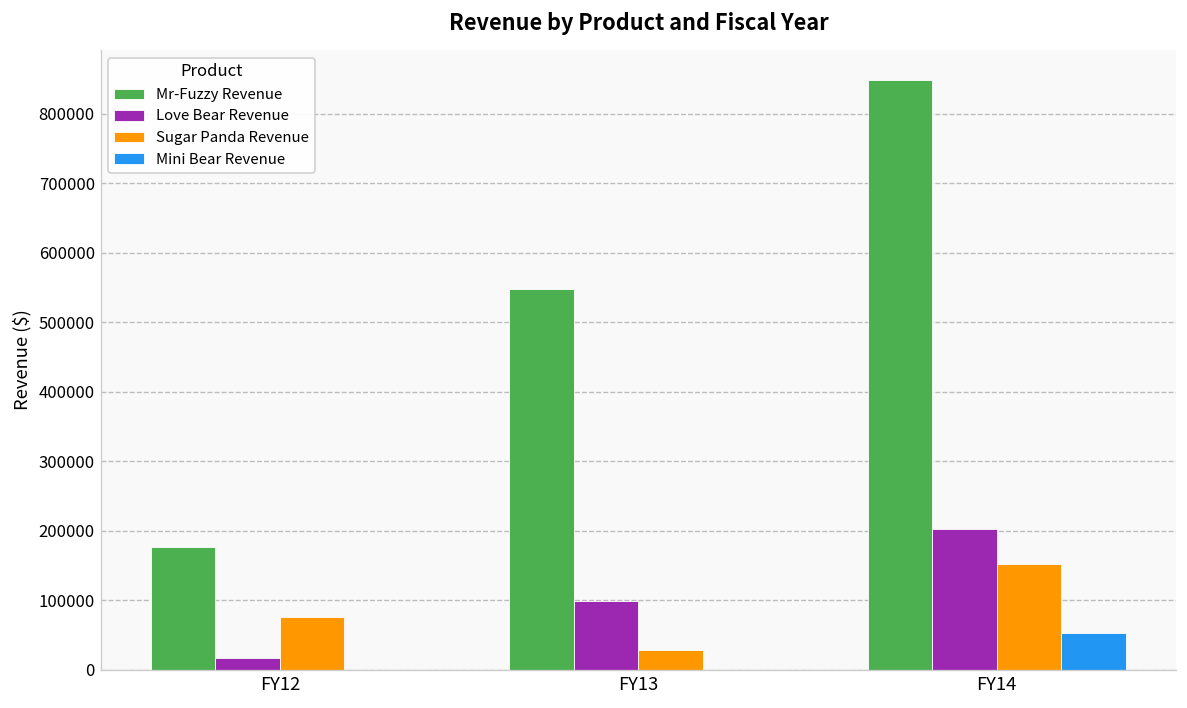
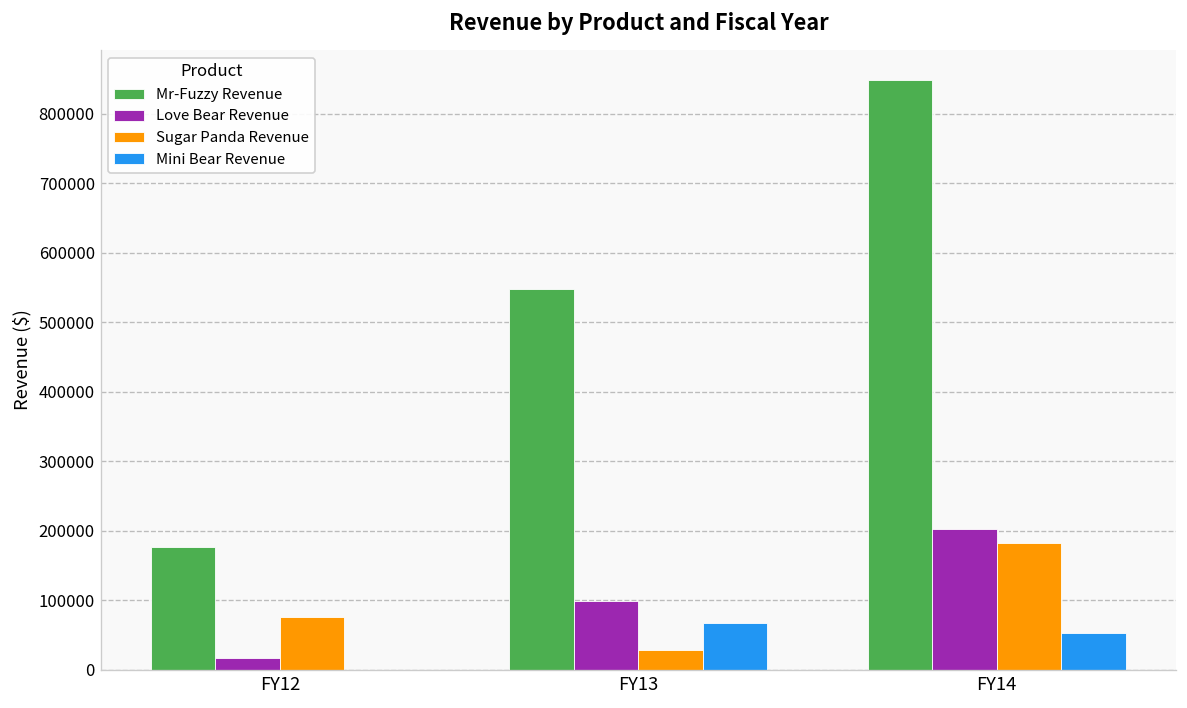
  {
    "Mr-Fuzzy Revenue": {
      "FY12": 180000,
      "FY13": 550000,
      "FY14": 850000
    },
    "Love Bear Revenue": {
      "FY12": 20000,
      "FY13": 100000,
      "FY14": 200000
    },
    "Sugar Panda Revenue": {
      "FY12": 80000,
      "FY13": 30000,
-     "FY14": 150000
+     "FY14": 180000
    },
    "Mini Bear Revenue": {
      "FY12": 0,
-     "FY13": 0,
+     "FY13": 70000,
      "FY14": 50000
    }
  }
